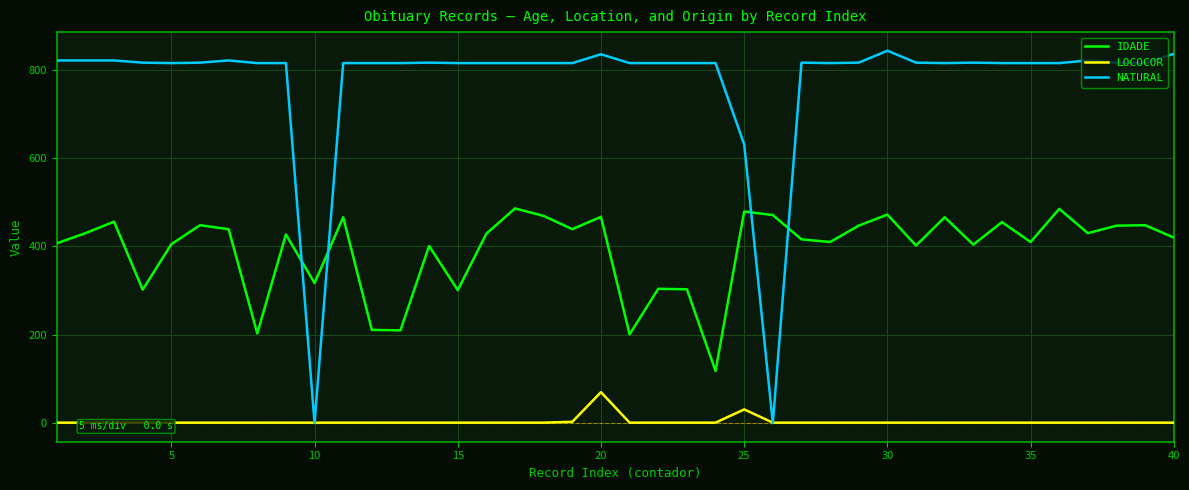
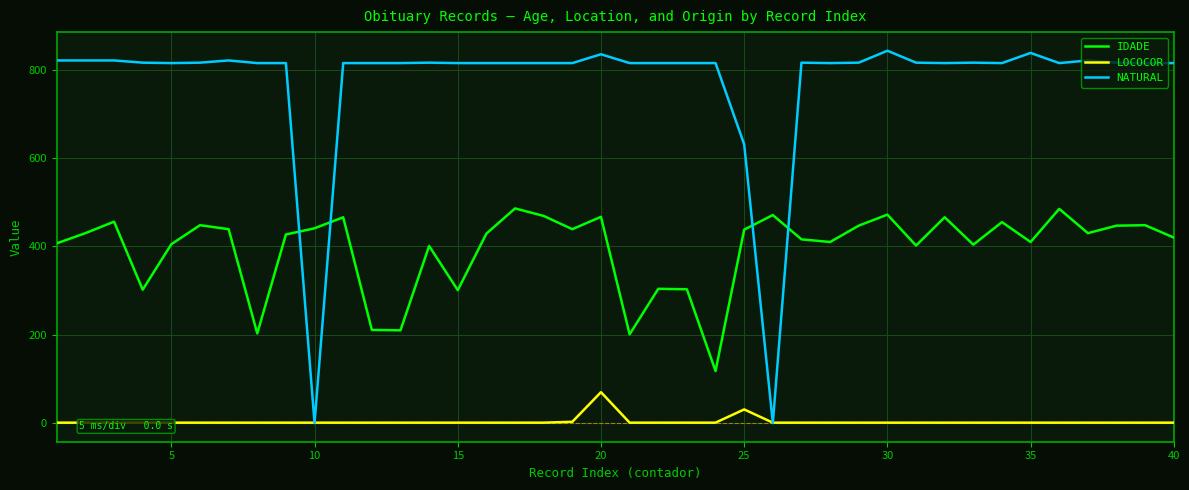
  {
    "IDADE": {
      "5": 410,
-     "10": 320,
+     "10": 440,
      "15": 300,
      "20": 470,
-     "25": 480,
+     "25": 440,
      "30": 470,
      "35": 410,
      "40": 420
    },
    "LOCOCOR": {
      "15": 0,
      "20": 70,
      "25": 30,
      "30": 0,
      "35": 0,
      "40": 0
    },
    "NATURAL": {
      "5": 820,
      "15": 820,
      "20": 840,
      "25": 630,
      "30": 840,
-     "35": 820,
-     "40": 840
+     "35": 840,
+     "40": 820
    }
  }
